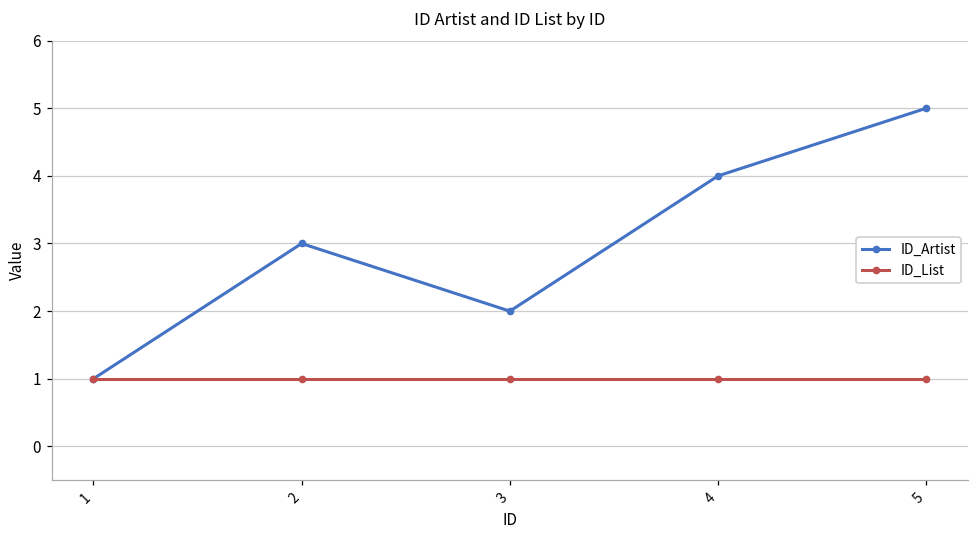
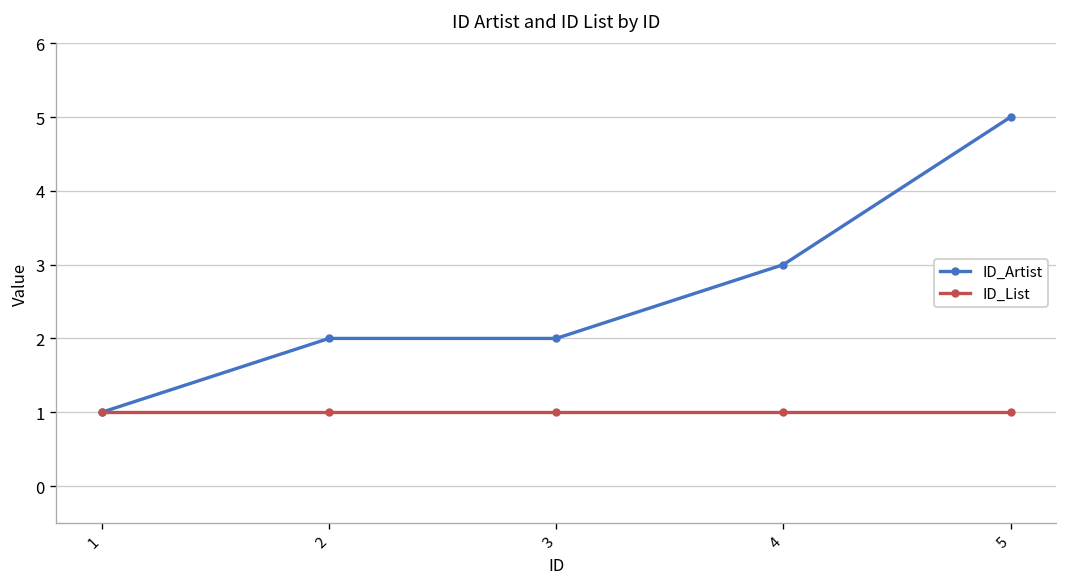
  {
    "ID_Artist": {
-     "2": 3,
+     "2": 2,
      "3": 2,
-     "4": 4,
+     "4": 3,
      "5": 5
    },
    "ID_List": {
      "2": 1,
      "3": 1,
      "4": 1,
      "5": 1
    }
  }
